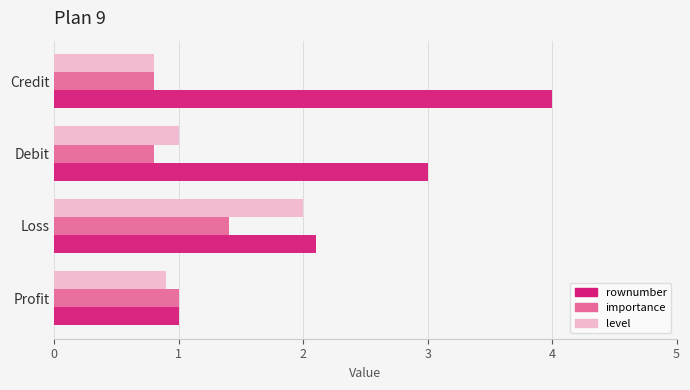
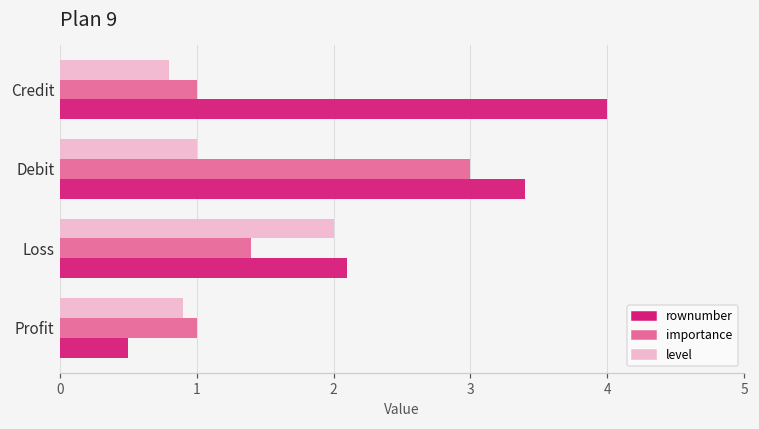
  {
    "rownumber": {
      "Credit": 4.0,
-     "Debit": 3.0,
+     "Debit": 3.4,
      "Loss": 2.1,
-     "Profit": 1.0
+     "Profit": 0.5
    },
    "importance": {
-     "Credit": 0.8,
-     "Debit": 0.8,
+     "Credit": 1.0,
+     "Debit": 3.0,
      "Loss": 1.4,
      "Profit": 1.0
    },
    "level": {
      "Credit": 0.8,
      "Debit": 1.0,
      "Loss": 2.0,
      "Profit": 0.9
    }
  }
